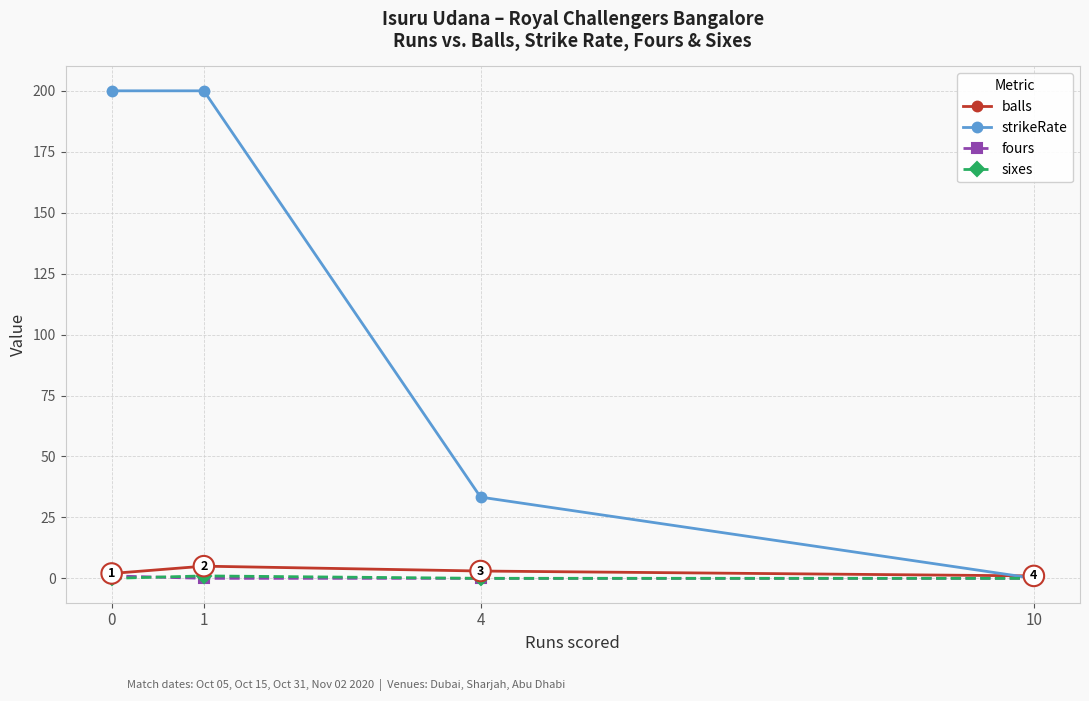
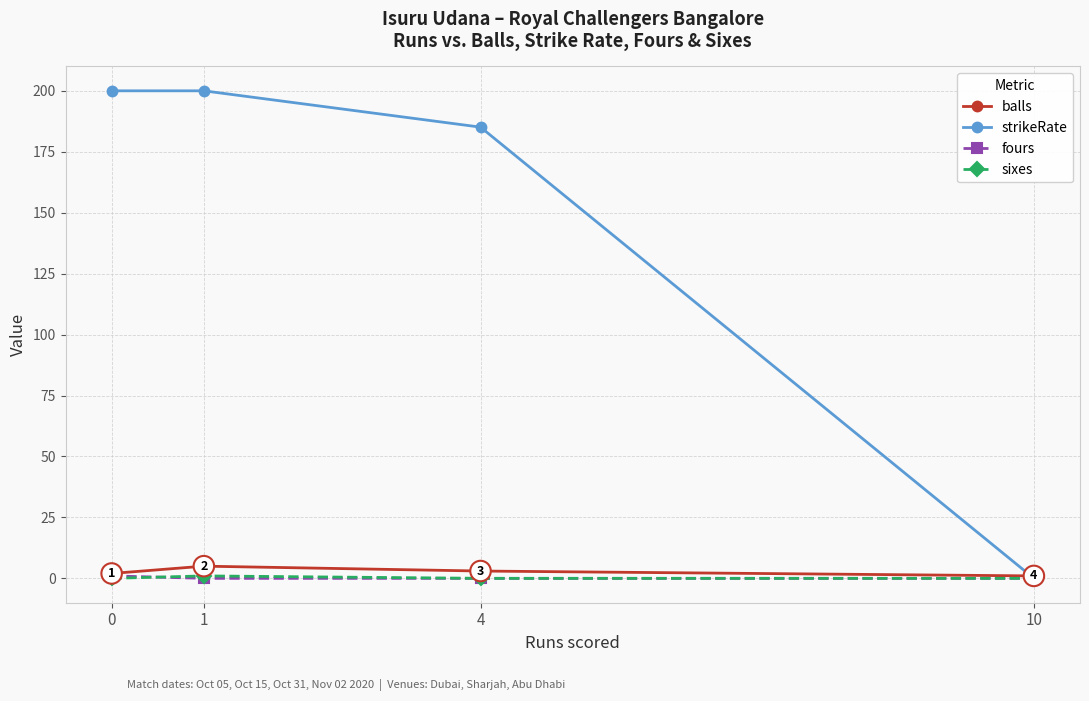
  {
    "strikeRate": {
      "0": 200,
      "1": 200,
-     "4": 33
+     "4": 185
    }
  }
